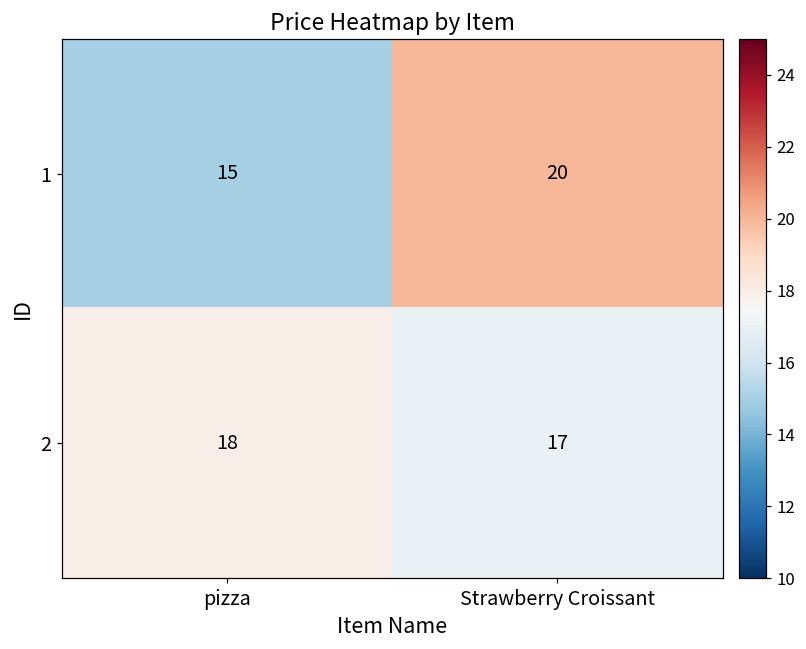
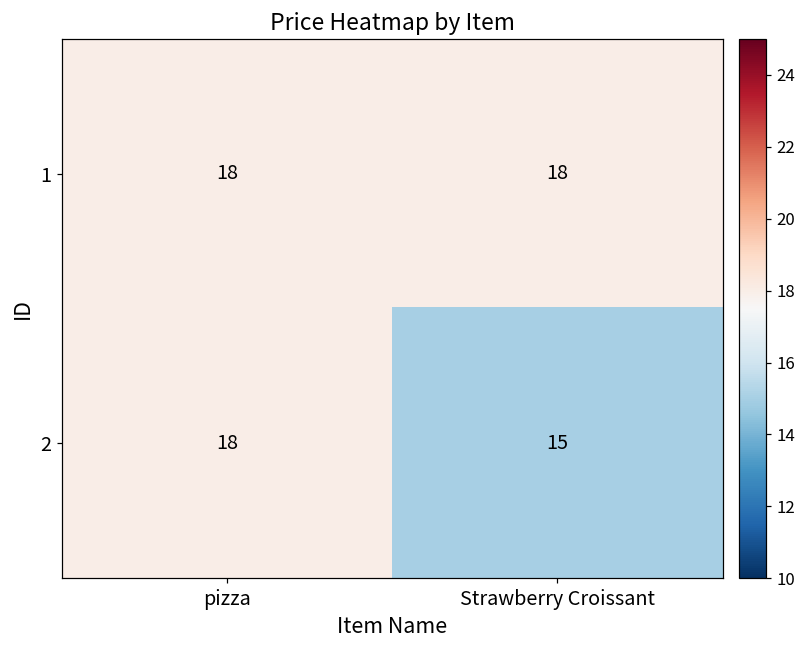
  {
    "1": {
-     "pizza": 15,
-     "Strawberry Croissant": 20
+     "pizza": 18,
+     "Strawberry Croissant": 18
    },
    "2": {
      "pizza": 18,
-     "Strawberry Croissant": 17
+     "Strawberry Croissant": 15
    }
  }
